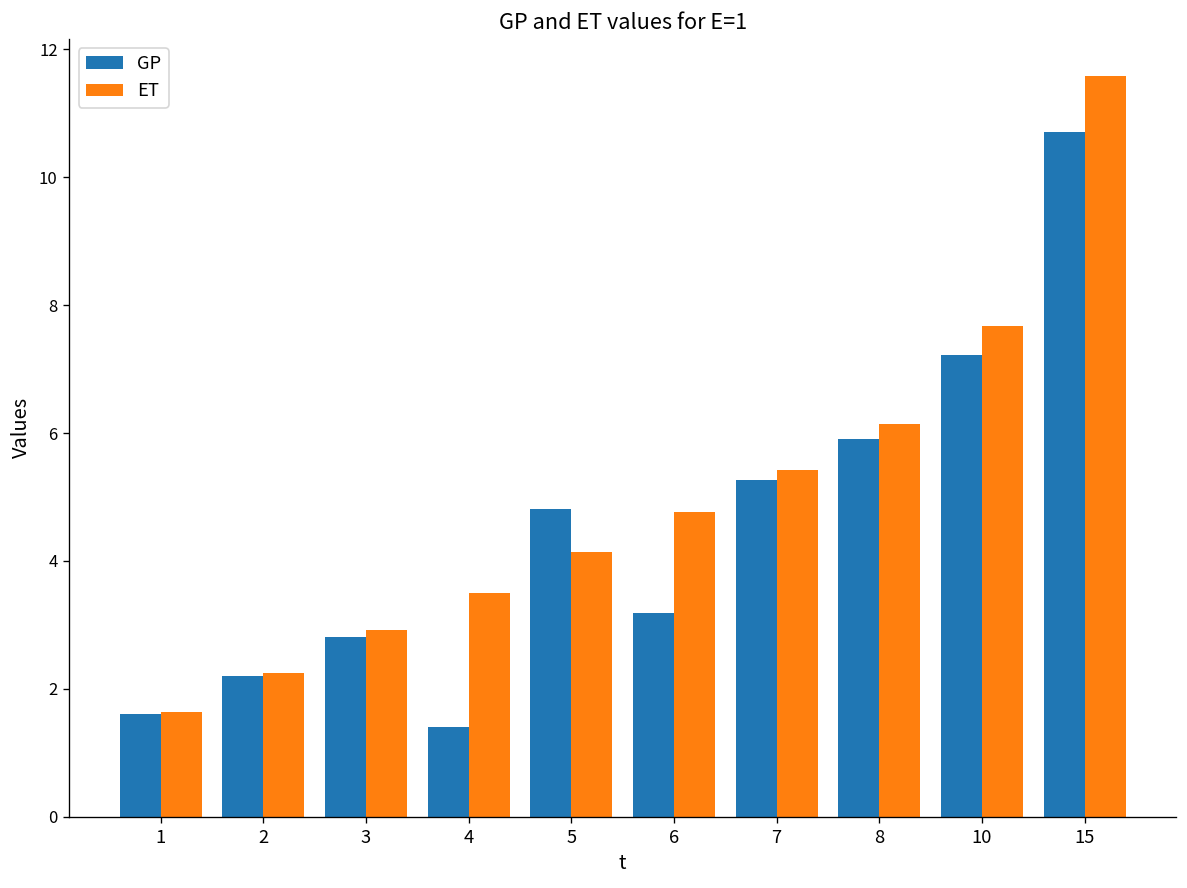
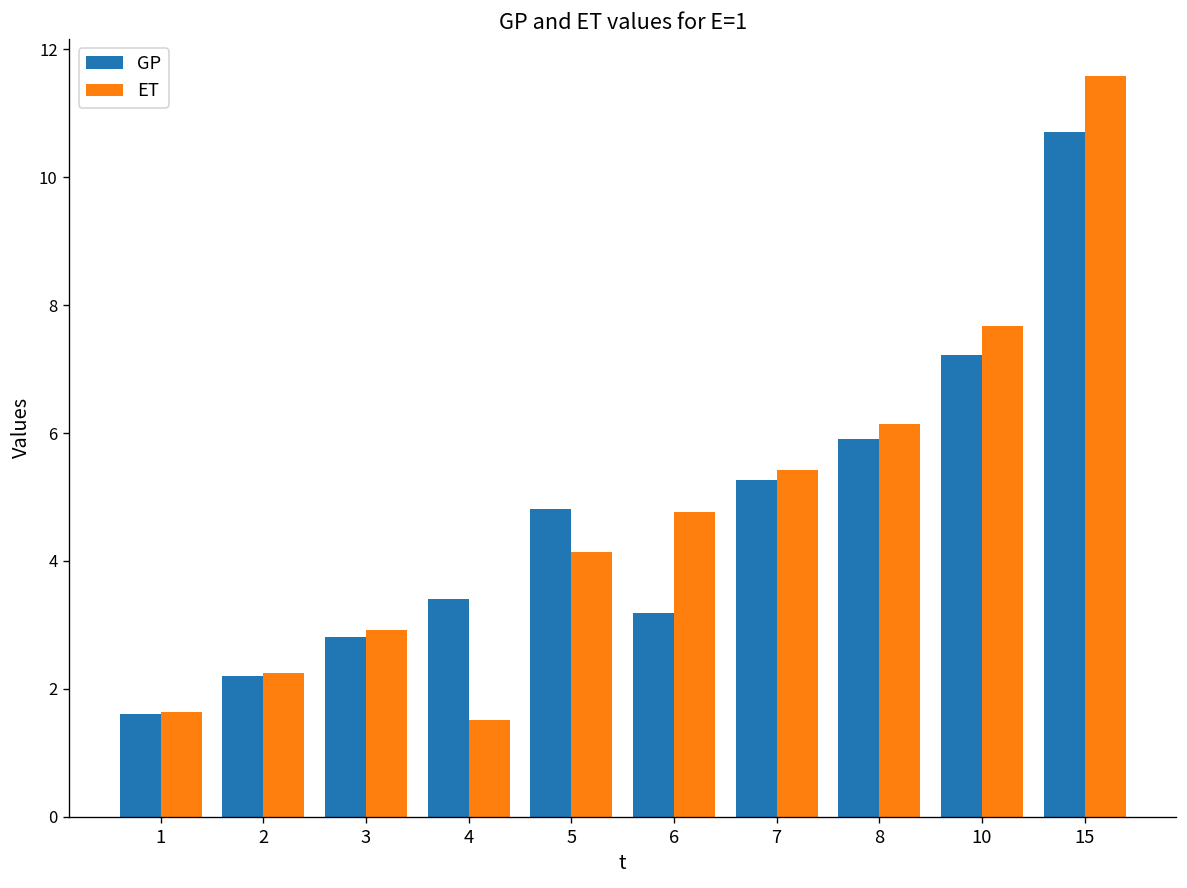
  {
    "GP": {
      "1": 1.6,
      "2": 2.2,
      "3": 2.8,
-     "4": 1.4,
+     "4": 3.4,
      "5": 4.8,
      "6": 3.2,
      "7": 5.3,
      "8": 5.9,
      "10": 7.2,
      "15": 10.7
    },
    "ET": {
      "1": 1.6,
      "2": 2.2,
      "3": 2.9,
-     "4": 3.5,
+     "4": 1.5,
      "5": 4.1,
      "6": 4.8,
      "7": 5.4,
      "8": 6.1,
      "10": 7.7,
      "15": 11.6
    }
  }
